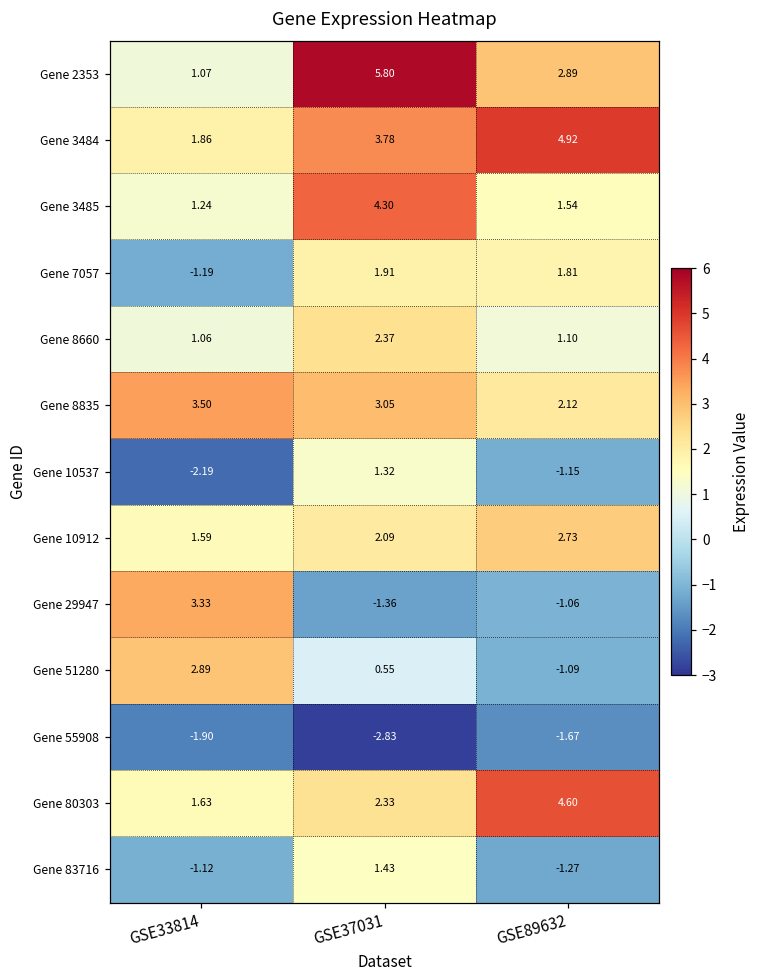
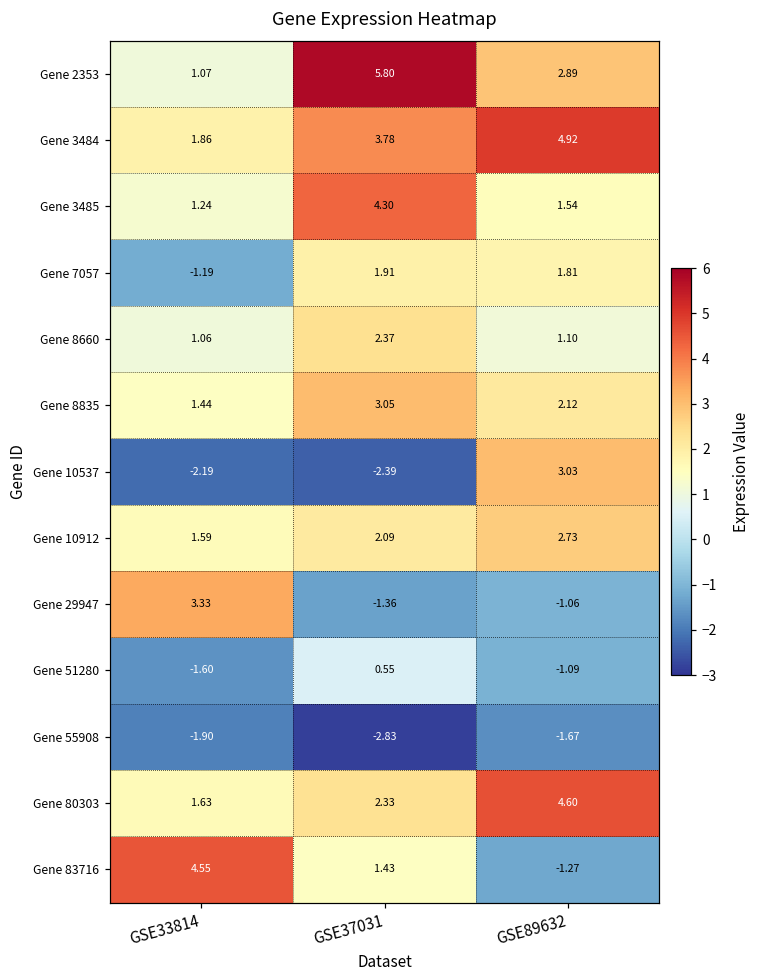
  {
    "Gene 2353": {
      "GSE33814": 1.07,
      "GSE37031": 5.80,
      "GSE89632": 2.89
    },
    "Gene 3484": {
      "GSE33814": 1.86,
      "GSE37031": 3.78,
      "GSE89632": 4.92
    },
    "Gene 3485": {
      "GSE33814": 1.24,
      "GSE37031": 4.30,
      "GSE89632": 1.54
    },
    "Gene 7057": {
      "GSE33814": -1.19,
      "GSE37031": 1.91,
      "GSE89632": 1.81
    },
    "Gene 8660": {
      "GSE33814": 1.06,
      "GSE37031": 2.37,
      "GSE89632": 1.10
    },
    "Gene 8835": {
-     "GSE33814": 3.50,
+     "GSE33814": 1.44,
      "GSE37031": 3.05,
      "GSE89632": 2.12
    },
    "Gene 10537": {
      "GSE33814": -2.19,
-     "GSE37031": 1.32,
-     "GSE89632": -1.15
+     "GSE37031": -2.39,
+     "GSE89632": 3.03
    },
    "Gene 10912": {
      "GSE33814": 1.59,
      "GSE37031": 2.09,
      "GSE89632": 2.73
    },
    "Gene 29947": {
      "GSE33814": 3.33,
      "GSE37031": -1.36,
      "GSE89632": -1.06
    },
    "Gene 51280": {
-     "GSE33814": 2.89,
+     "GSE33814": -1.60,
      "GSE37031": 0.55,
      "GSE89632": -1.09
    },
    "Gene 55908": {
      "GSE33814": -1.90,
      "GSE37031": -2.83,
      "GSE89632": -1.67
    },
    "Gene 80303": {
      "GSE33814": 1.63,
      "GSE37031": 2.33,
      "GSE89632": 4.60
    },
    "Gene 83716": {
-     "GSE33814": -1.12,
+     "GSE33814": 4.55,
      "GSE37031": 1.43,
      "GSE89632": -1.27
    }
  }
